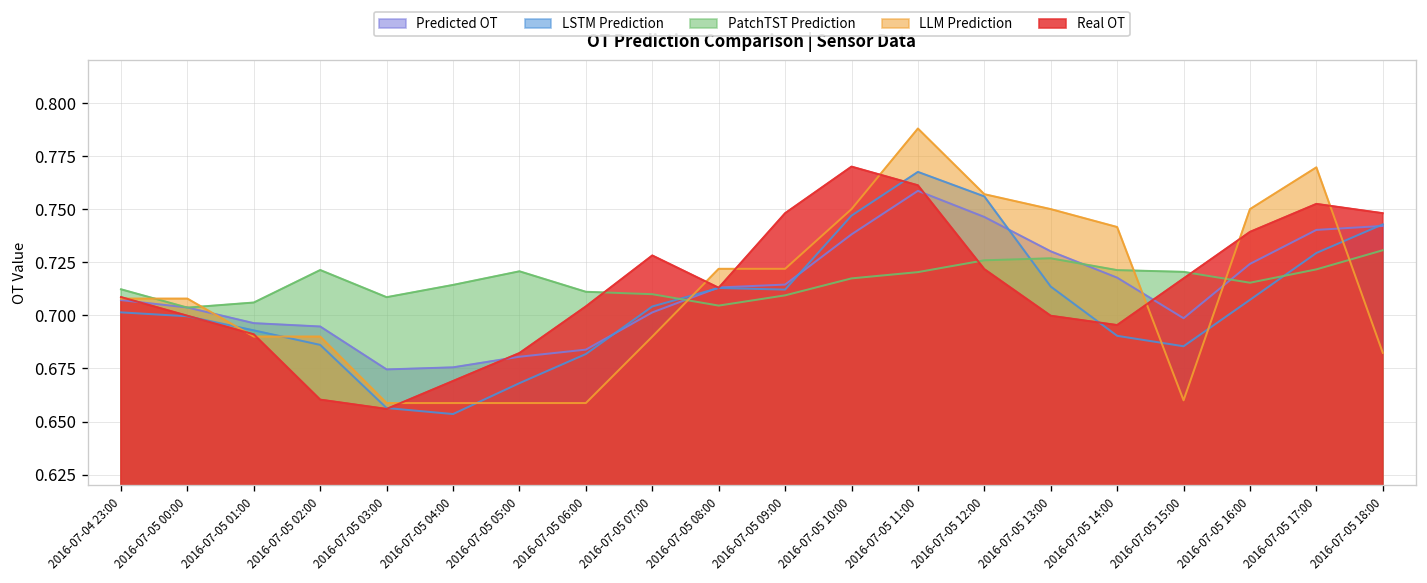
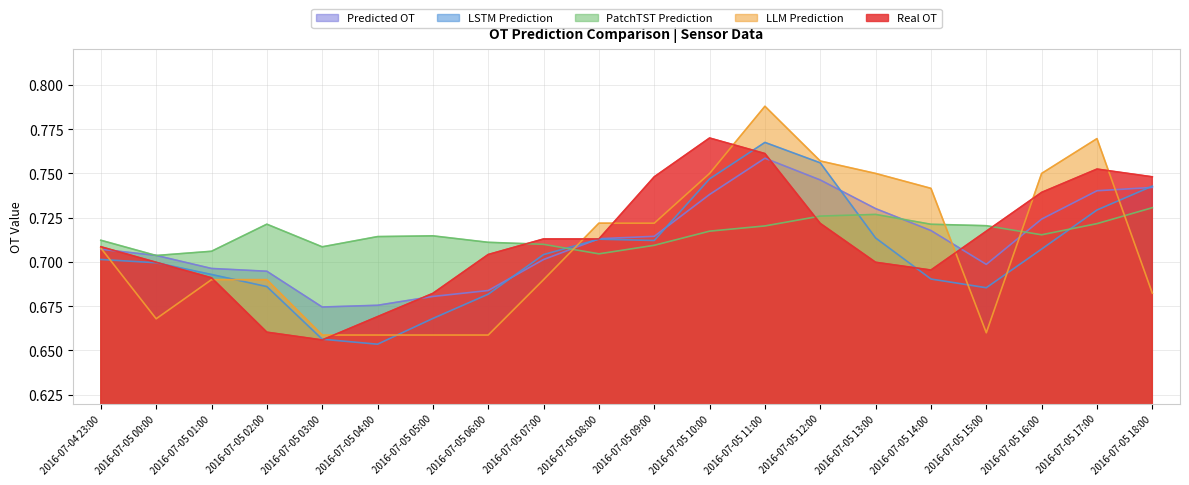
  {
    "PatchTST Prediction": {
      "2016-07-04 23:00": 0.712,
      "2016-07-05 01:00": 0.706,
      "2016-07-05 02:00": 0.721,
      "2016-07-05 03:00": 0.709,
      "2016-07-05 04:00": 0.714,
-     "2016-07-05 05:00": 0.721,
+     "2016-07-05 05:00": 0.715,
      "2016-07-05 06:00": 0.711,
      "2016-07-05 07:00": 0.710,
      "2016-07-05 08:00": 0.705,
      "2016-07-05 09:00": 0.709,
      "2016-07-05 10:00": 0.717,
      "2016-07-05 11:00": 0.720,
      "2016-07-05 12:00": 0.726,
      "2016-07-05 13:00": 0.727,
      "2016-07-05 14:00": 0.721,
      "2016-07-05 15:00": 0.720,
      "2016-07-05 16:00": 0.715,
      "2016-07-05 17:00": 0.722,
      "2016-07-05 18:00": 0.731
    },
    "LLM Prediction": {
-     "2016-07-05 00:00": 0.708,
+     "2016-07-05 00:00": 0.668,
      "2016-07-05 02:00": 0.690,
      "2016-07-05 03:00": 0.659,
      "2016-07-05 04:00": 0.659,
      "2016-07-05 05:00": 0.659,
      "2016-07-05 06:00": 0.659,
      "2016-07-05 07:00": 0.690,
      "2016-07-05 08:00": 0.722,
      "2016-07-05 09:00": 0.722,
      "2016-07-05 10:00": 0.750,
      "2016-07-05 11:00": 0.788,
      "2016-07-05 13:00": 0.750,
      "2016-07-05 14:00": 0.742,
      "2016-07-05 15:00": 0.660,
      "2016-07-05 16:00": 0.750,
      "2016-07-05 17:00": 0.770,
      "2016-07-05 18:00": 0.682
    },
    "Real OT": {
      "2016-07-05 02:00": 0.660,
      "2016-07-05 04:00": 0.669,
      "2016-07-05 05:00": 0.682,
      "2016-07-05 06:00": 0.704,
-     "2016-07-05 07:00": 0.728,
+     "2016-07-05 07:00": 0.713,
      "2016-07-05 09:00": 0.748,
      "2016-07-05 10:00": 0.770,
      "2016-07-05 11:00": 0.761,
      "2016-07-05 12:00": 0.722,
      "2016-07-05 13:00": 0.700,
      "2016-07-05 14:00": 0.695,
      "2016-07-05 15:00": 0.717,
      "2016-07-05 16:00": 0.739,
      "2016-07-05 17:00": 0.752,
      "2016-07-05 18:00": 0.748
    }
  }
